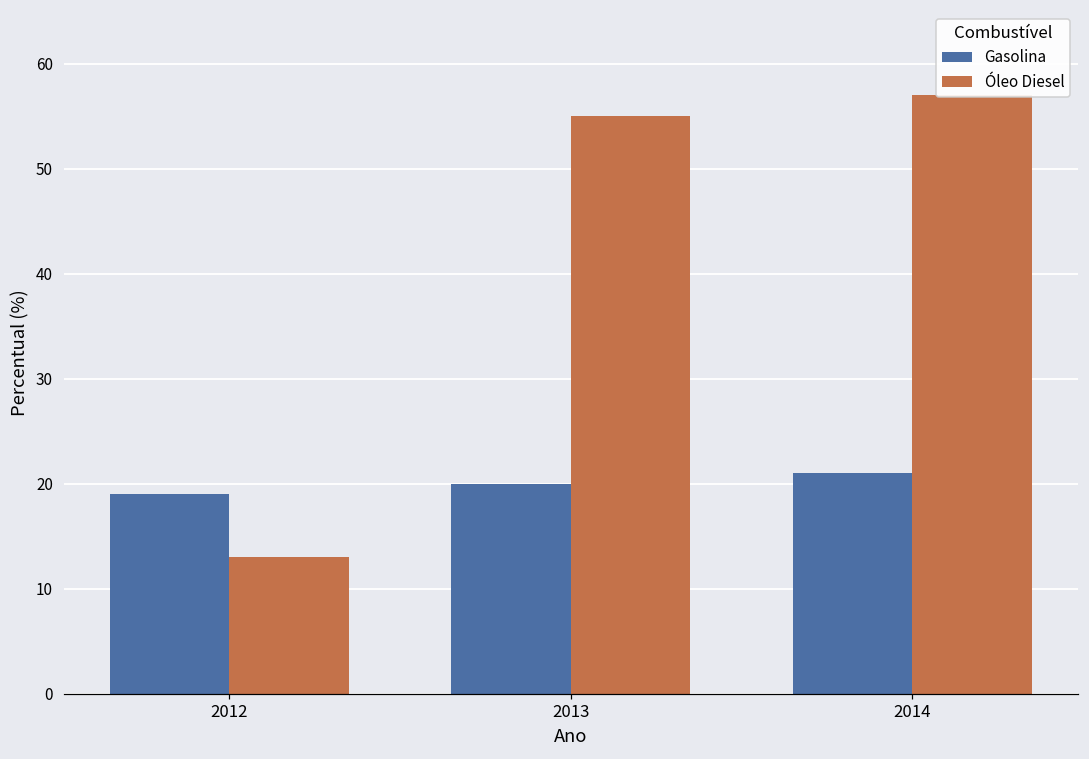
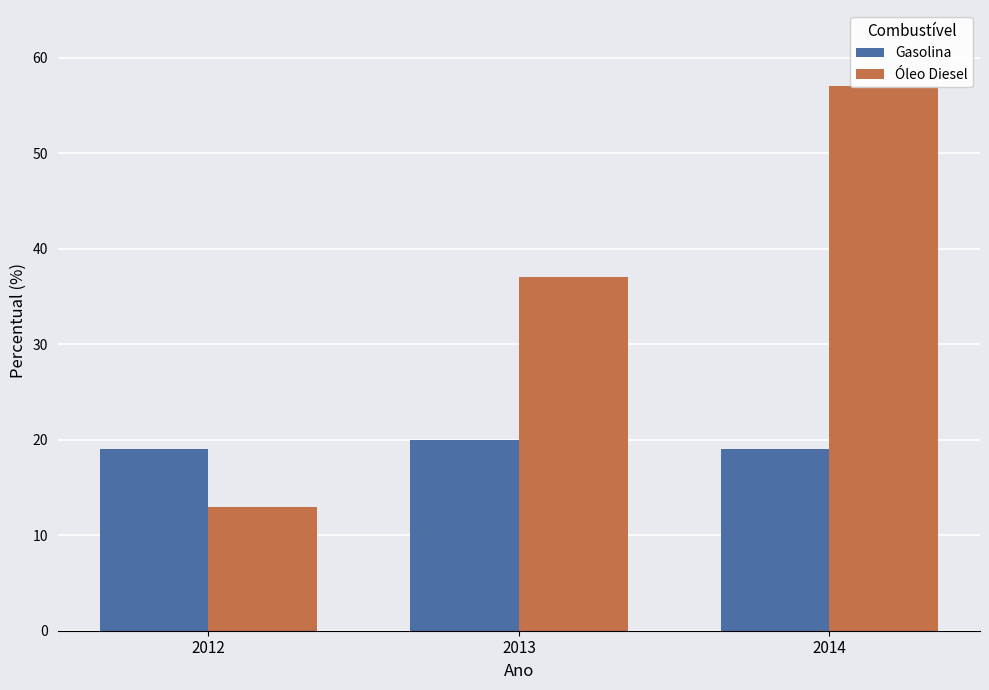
  {
    "Gasolina": {
      "2012": 19,
      "2013": 20,
-     "2014": 21
+     "2014": 19
    },
    "Óleo Diesel": {
      "2012": 13,
-     "2013": 55
+     "2013": 37
    }
  }
